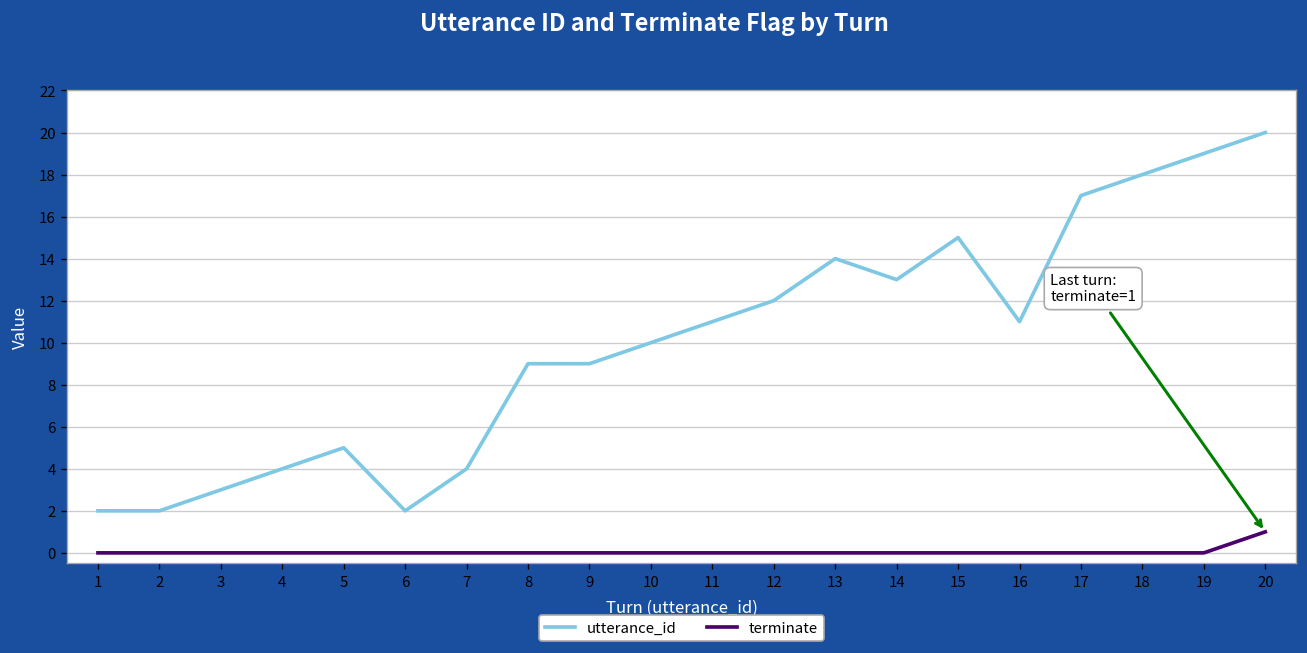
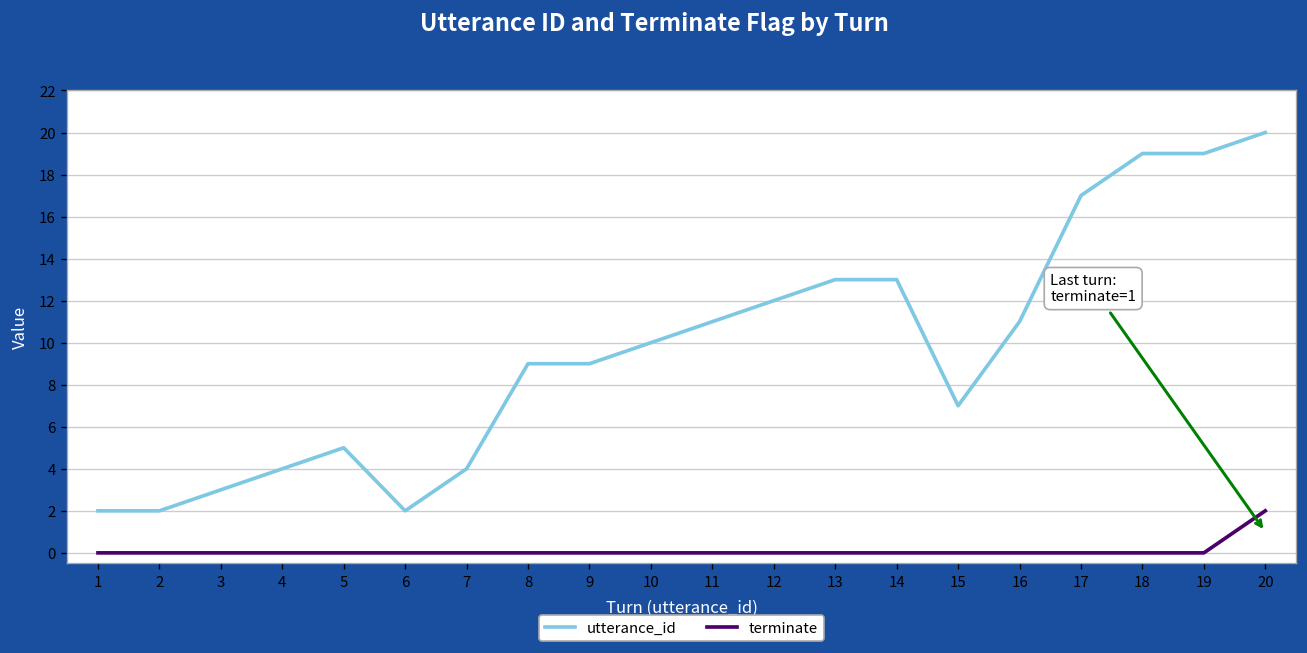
  {
    "utterance_id": {
      "1": 2,
      "2": 2,
      "3": 3,
      "4": 4,
      "5": 5,
      "6": 2,
      "7": 4,
      "8": 9,
      "9": 9,
      "10": 10,
      "11": 11,
      "12": 12,
-     "13": 14,
+     "13": 13,
      "14": 13,
-     "15": 15,
+     "15": 7,
      "16": 11,
      "17": 17,
-     "18": 18,
+     "18": 19,
      "19": 19,
      "20": 20
    },
    "terminate": {
      "1": 0,
      "2": 0,
      "3": 0,
      "4": 0,
      "5": 0,
      "6": 0,
      "7": 0,
      "8": 0,
      "9": 0,
      "10": 0,
      "11": 0,
      "12": 0,
      "13": 0,
      "14": 0,
      "15": 0,
      "16": 0,
      "17": 0,
      "18": 0,
      "19": 0,
-     "20": 1
+     "20": 2
    }
  }
